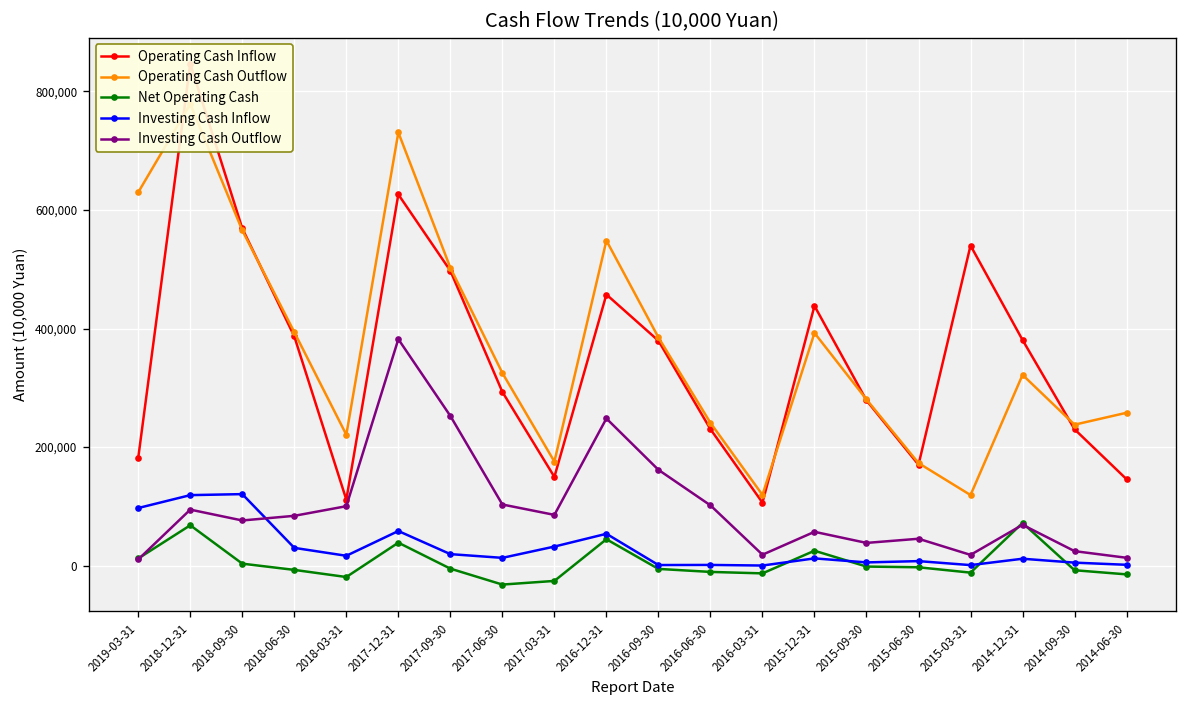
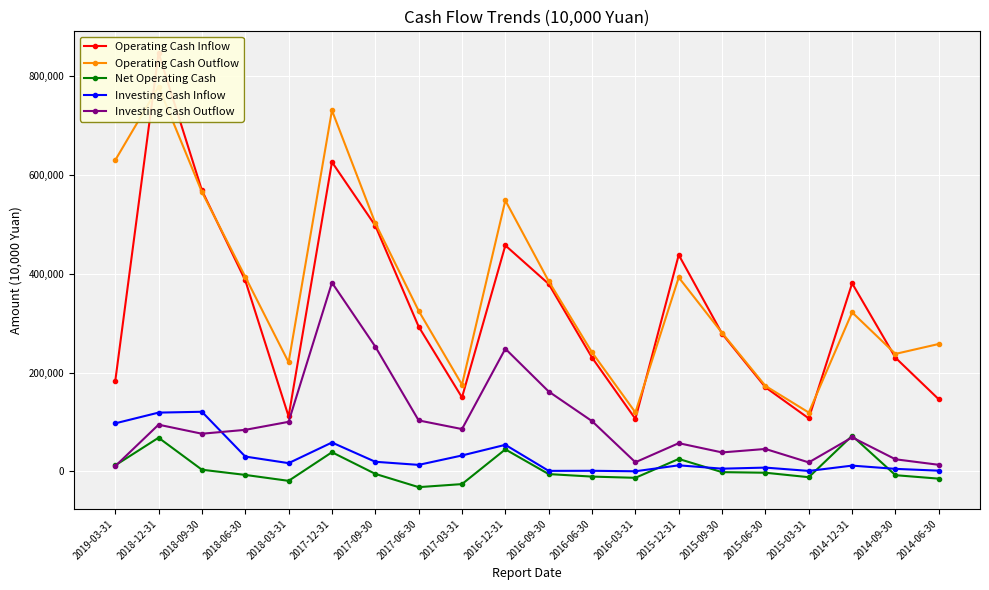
  {
    "Operating Cash Inflow": {
      "2019-03-31": "180,000",
      "2018-06-30": "390,000",
      "2018-03-31": "110,000",
      "2017-12-31": "630,000",
      "2017-06-30": "290,000",
      "2017-03-31": "150,000",
      "2016-12-31": "460,000",
      "2016-09-30": "380,000",
      "2016-06-30": "230,000",
      "2016-03-31": "110,000",
      "2015-12-31": "440,000",
-     "2015-03-31": "540,000",
+     "2015-03-31": "110,000",
      "2014-12-31": "380,000",
      "2014-09-30": "230,000",
      "2014-06-30": "150,000"
    },
    "Operating Cash Outflow": {
      "2019-03-31": "630,000",
      "2018-06-30": "390,000",
      "2018-03-31": "220,000",
      "2017-12-31": "730,000",
      "2017-06-30": "330,000",
      "2017-03-31": "180,000",
      "2016-12-31": "550,000",
      "2016-09-30": "380,000",
      "2016-06-30": "240,000",
      "2016-03-31": "120,000",
      "2015-12-31": "390,000",
      "2015-03-31": "120,000",
      "2014-12-31": "320,000",
      "2014-09-30": "240,000",
      "2014-06-30": "260,000"
    },
    "Net Operating Cash": {
      "2018-12-31": "70,000",
      "2018-09-30": "0",
      "2018-06-30": "-10,000",
      "2018-03-31": "-20,000",
      "2017-12-31": "40,000",
      "2017-09-30": "-10,000",
      "2017-06-30": "-30,000",
      "2017-03-31": "-30,000",
      "2016-12-31": "40,000",
      "2016-09-30": "-10,000",
      "2016-06-30": "-10,000",
      "2016-03-31": "-10,000",
      "2015-12-31": "30,000",
      "2015-09-30": "0",
      "2015-06-30": "0",
      "2015-03-31": "-10,000",
      "2014-09-30": "-10,000",
      "2014-06-30": "-10,000"
    },
    "Investing Cash Inflow": {
      "2019-03-31": "100,000",
      "2018-12-31": "120,000",
      "2018-09-30": "120,000",
      "2018-06-30": "30,000",
      "2018-03-31": "20,000",
      "2017-12-31": "60,000",
      "2017-09-30": "20,000",
      "2017-06-30": "10,000",
      "2017-03-31": "30,000",
      "2016-12-31": "50,000",
      "2016-09-30": "0",
      "2016-06-30": "0",
      "2016-03-31": "0",
      "2015-12-31": "10,000",
      "2015-09-30": "10,000",
      "2015-06-30": "10,000",
      "2015-03-31": "0",
      "2014-12-31": "10,000",
      "2014-09-30": "10,000",
      "2014-06-30": "0"
    },
    "Investing Cash Outflow": {
      "2018-12-31": "90,000",
      "2018-09-30": "80,000",
      "2018-06-30": "80,000",
      "2018-03-31": "100,000",
      "2017-12-31": "380,000",
      "2017-09-30": "250,000",
      "2017-06-30": "100,000",
      "2017-03-31": "90,000",
      "2016-12-31": "250,000",
      "2016-09-30": "160,000",
      "2016-06-30": "100,000",
      "2016-03-31": "20,000",
      "2015-12-31": "60,000",
      "2015-09-30": "40,000",
      "2015-06-30": "50,000",
      "2015-03-31": "20,000",
      "2014-09-30": "20,000",
      "2014-06-30": "10,000"
    }
  }
